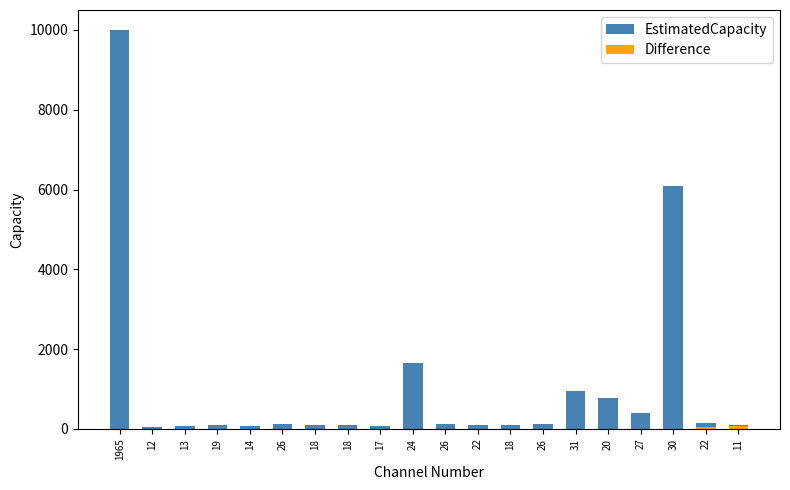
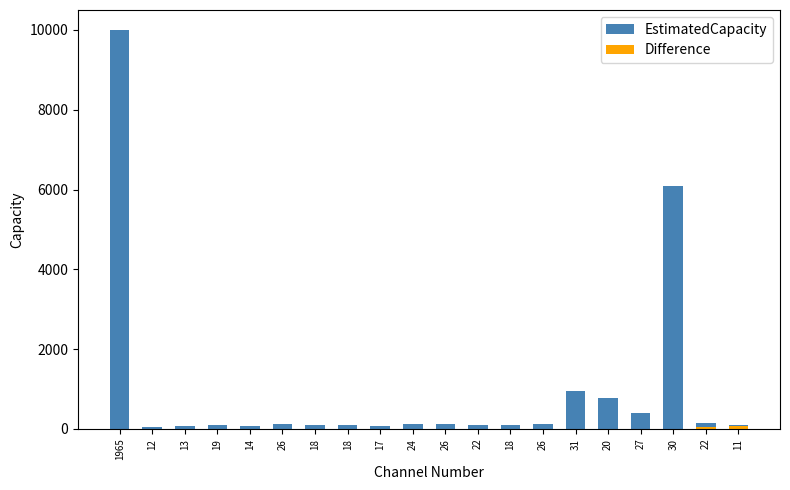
  {
    "EstimatedCapacity": {
      "1965": 10000,
      "13": 100,
      "19": 100,
      "14": 100,
      "17": 100,
-     "24": 1700,
+     "24": 100,
      "31": 1000,
      "20": 800,
      "27": 400,
      "30": 6100,
      "11": 100
    },
    "Difference": {
      "1965": 0,
      "12": 0,
      "13": 0,
      "19": 0,
      "14": 0,
      "17": 0,
      "24": 0,
      "31": 0,
      "20": 0,
      "27": 0,
      "30": 0,
      "11": 100
    }
  }
